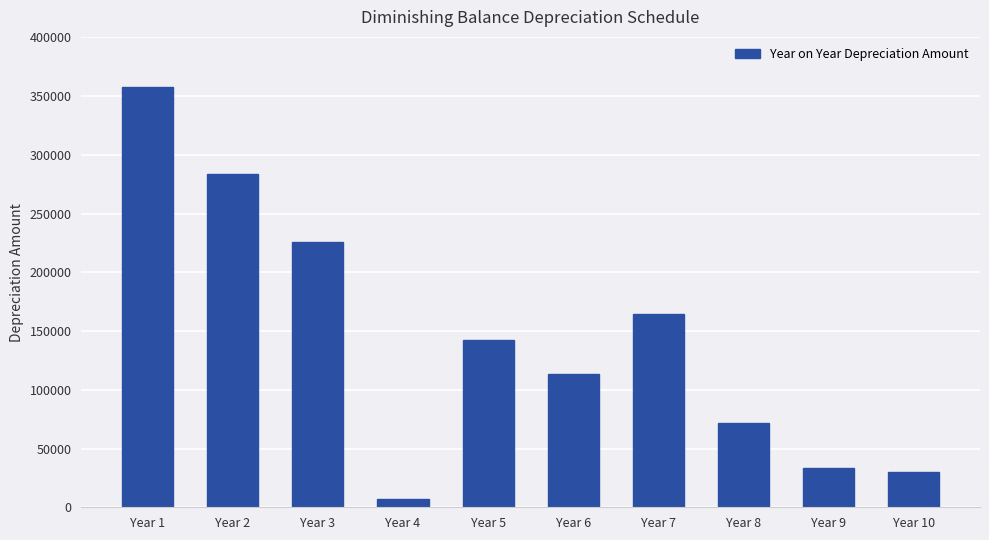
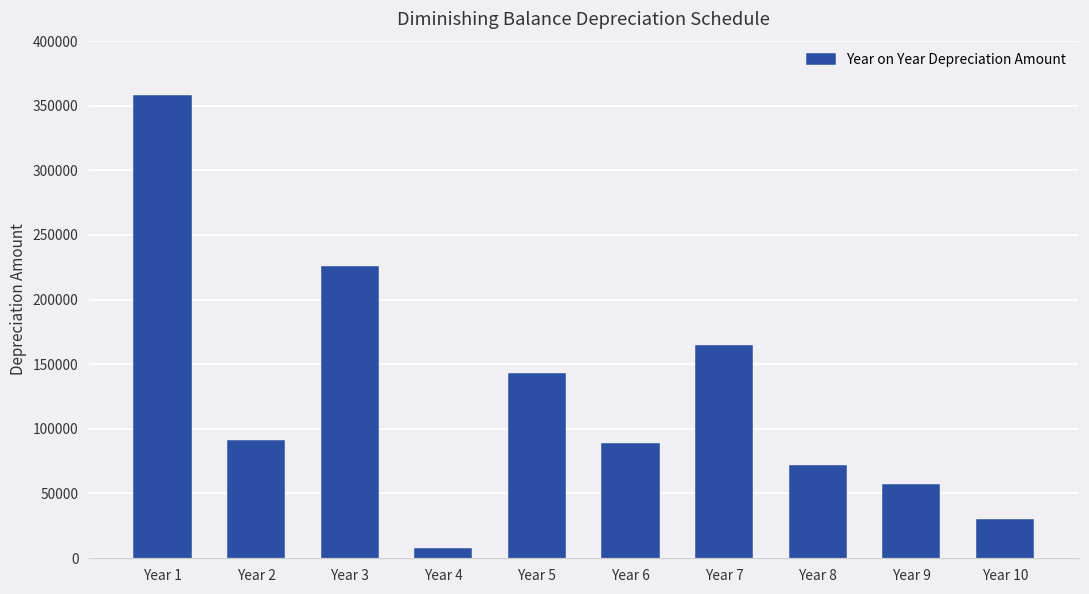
  {
    "Year 1": 357000,
-   "Year 2": 284000,
+   "Year 2": 90000,
    "Year 3": 226000,
    "Year 4": 7000,
    "Year 5": 142000,
-   "Year 6": 113000,
+   "Year 6": 88000,
    "Year 7": 164000,
    "Year 8": 71000,
-   "Year 9": 33000,
+   "Year 9": 57000,
    "Year 10": 30000
  }
